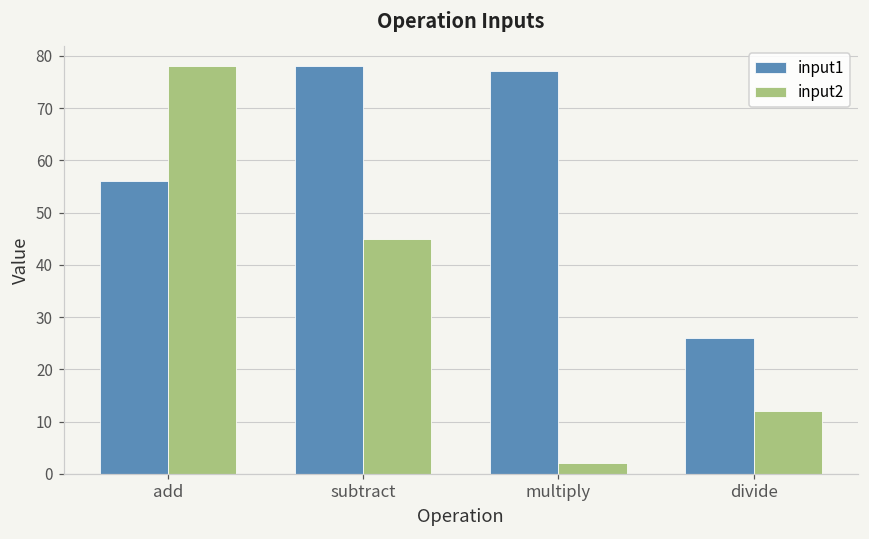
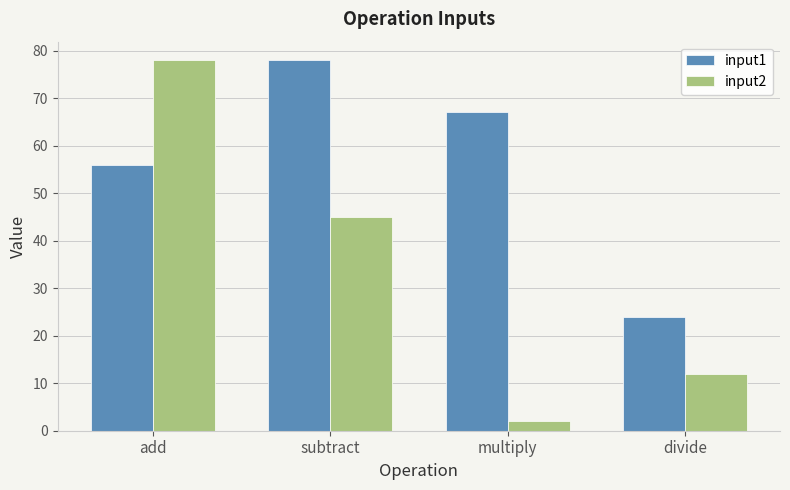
  {
    "input1": {
      "add": 56,
      "subtract": 78,
-     "multiply": 77,
-     "divide": 26
+     "multiply": 67,
+     "divide": 24
    },
    "input2": {
      "add": 78,
      "subtract": 45,
      "multiply": 2,
      "divide": 12
    }
  }
